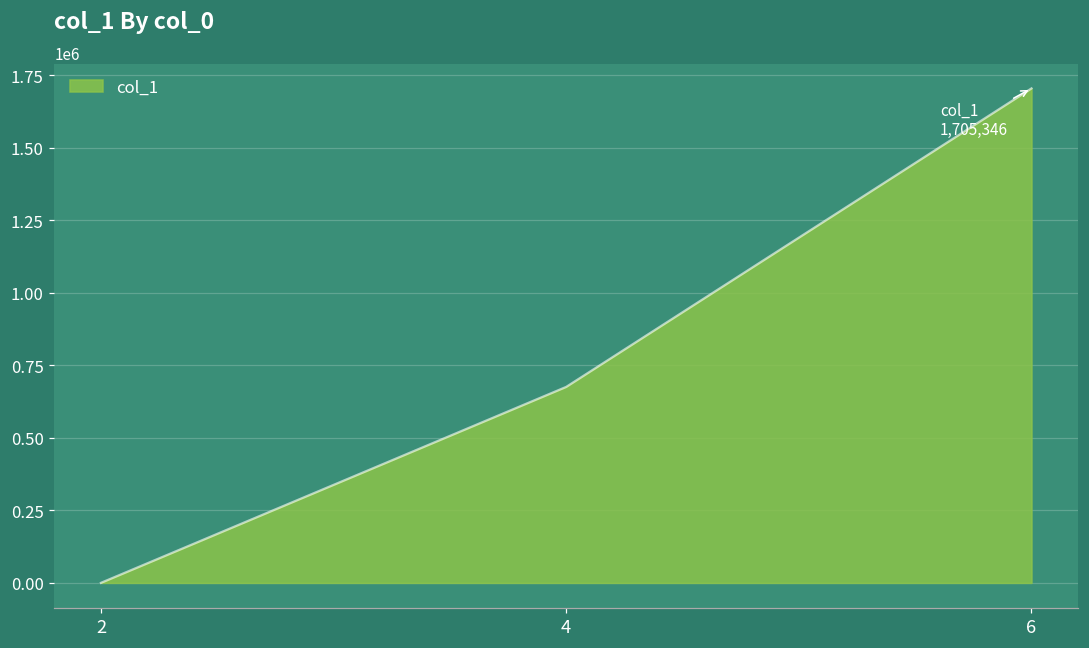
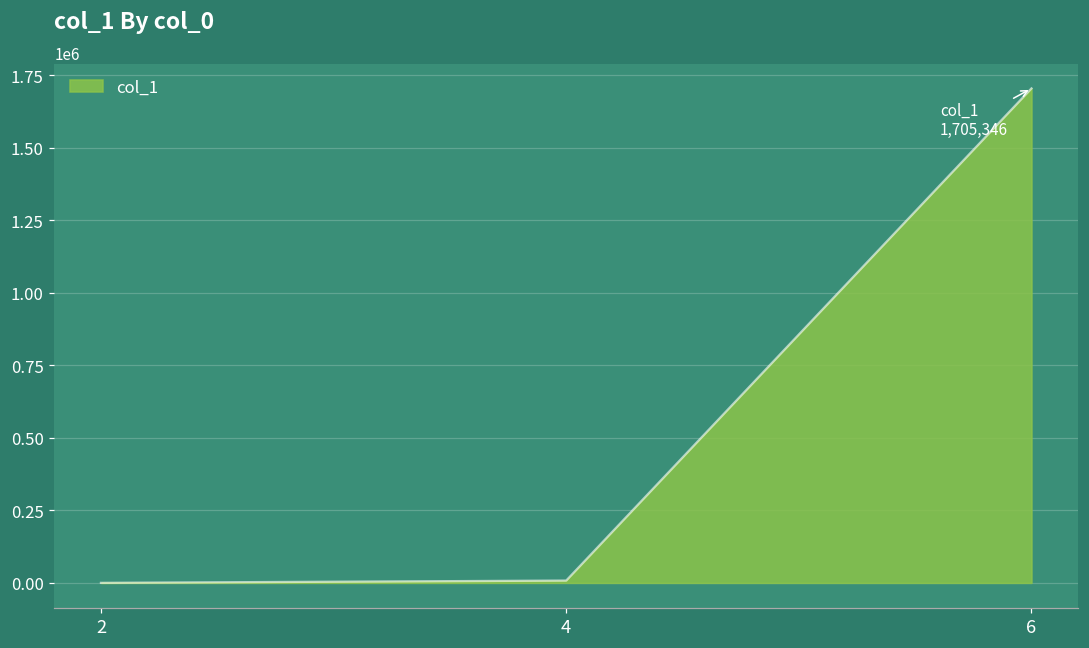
  {
    "2": 0,
-   "4": 680000
+   "4": 10000
  }
